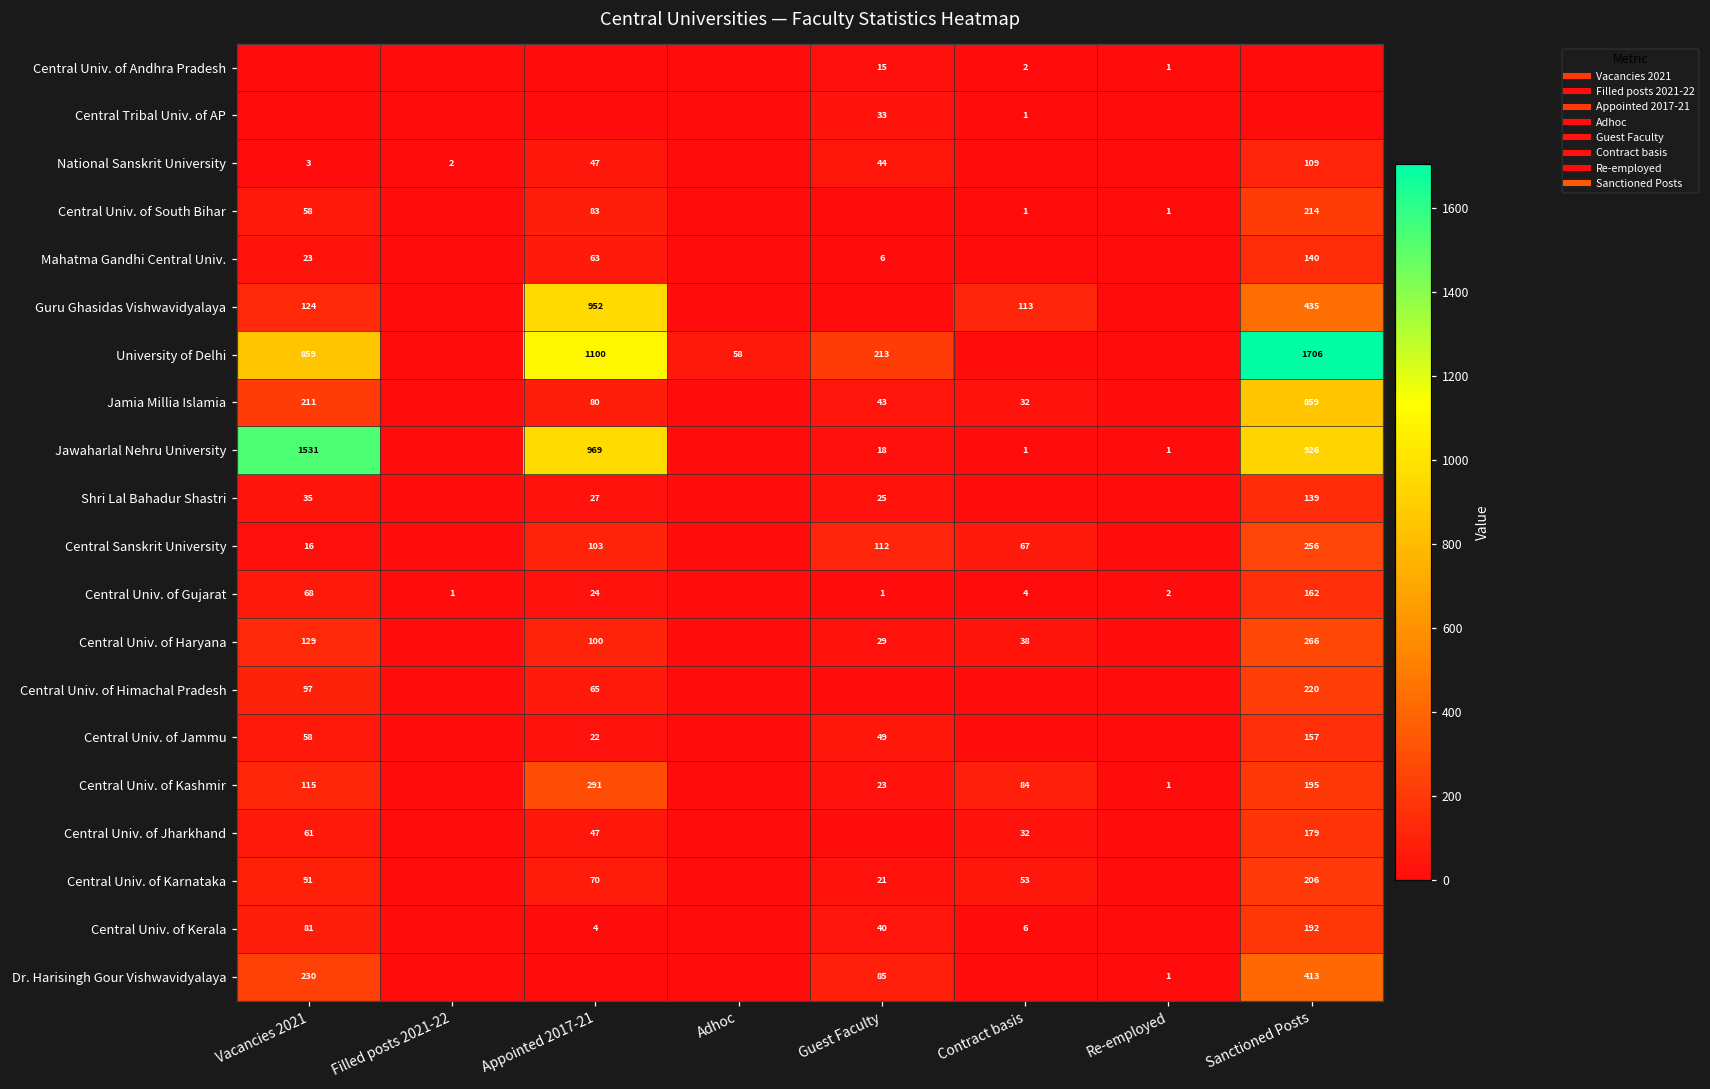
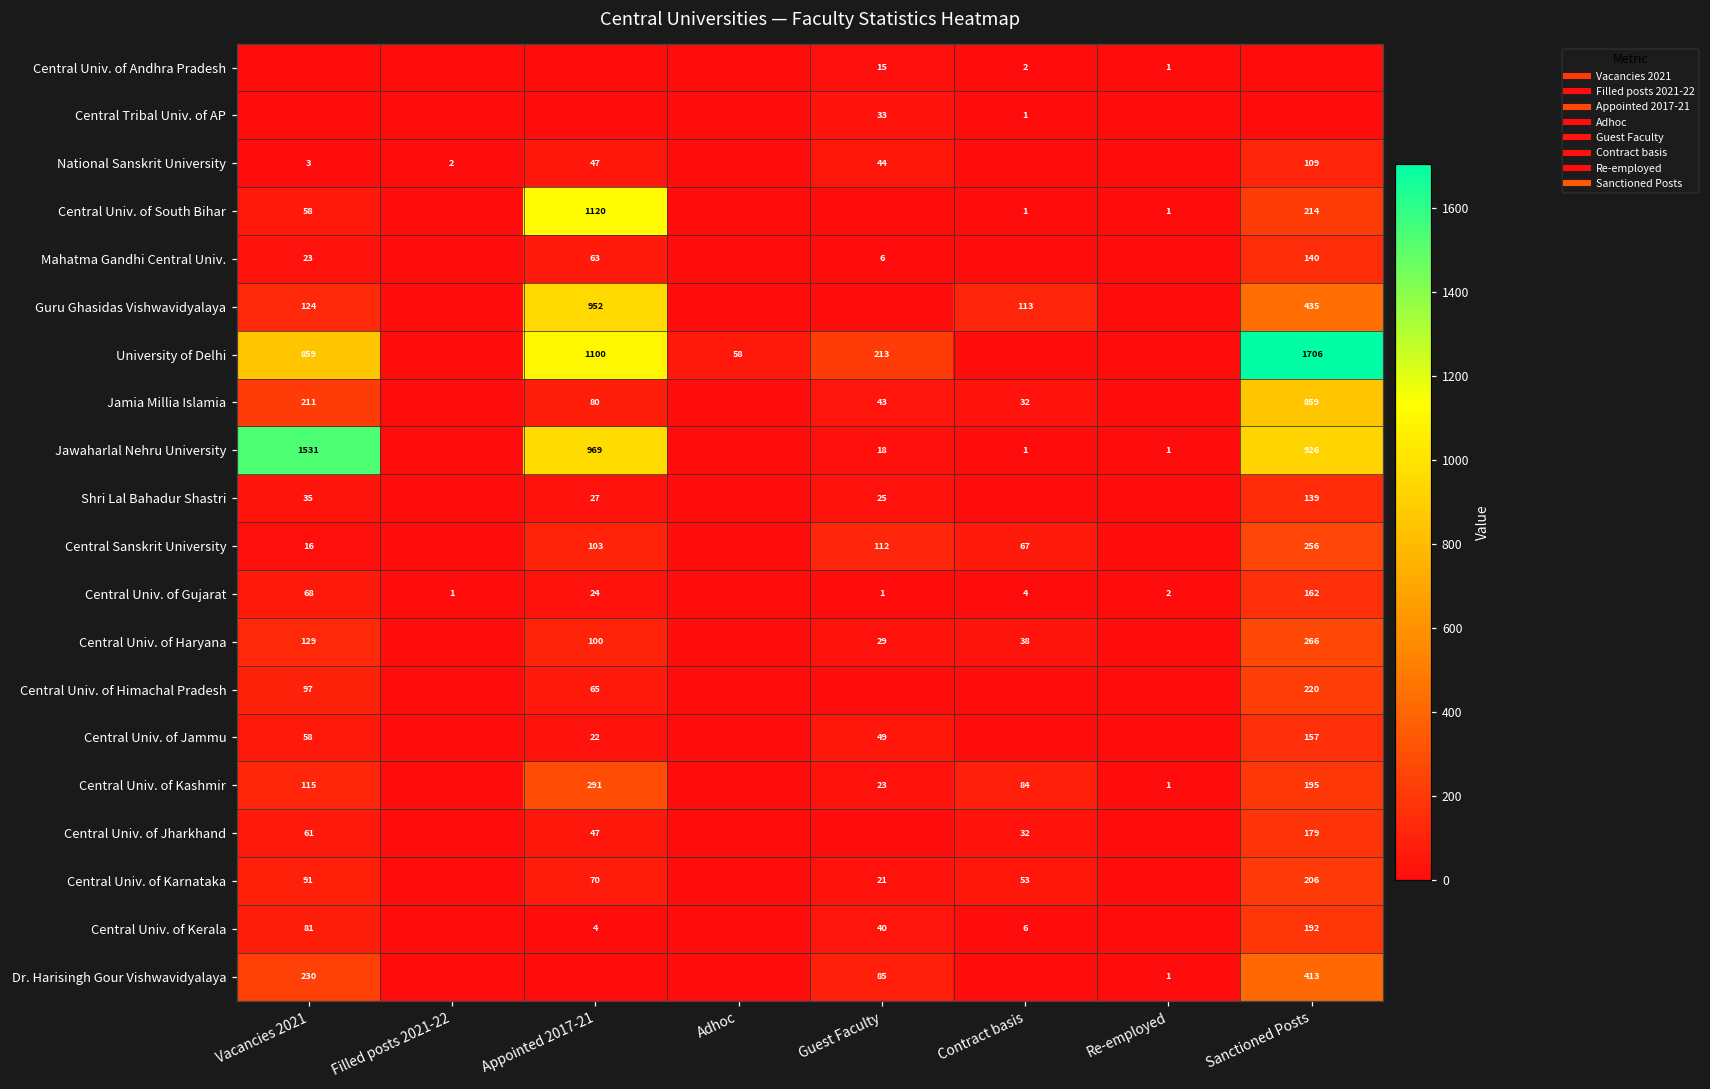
  {
    "Central Univ. of Andhra Pradesh": {
      "Guest Faculty": 15,
      "Contract basis": 2,
      "Re-employed": 1
    },
    "Central Tribal Univ. of AP": {
      "Guest Faculty": 33,
      "Contract basis": 1
    },
    "National Sanskrit University": {
      "Vacancies 2021": 3,
      "Filled posts 2021-22": 2,
      "Appointed 2017-21": 47,
      "Guest Faculty": 44,
      "Sanctioned Posts": 109
    },
    "Central Univ. of South Bihar": {
      "Vacancies 2021": 58,
-     "Appointed 2017-21": 83,
+     "Appointed 2017-21": 1120,
      "Contract basis": 1,
      "Re-employed": 1,
      "Sanctioned Posts": 214
    },
    "Mahatma Gandhi Central Univ.": {
      "Vacancies 2021": 23,
      "Appointed 2017-21": 63,
      "Guest Faculty": 6,
      "Sanctioned Posts": 140
    },
    "Guru Ghasidas Vishwavidyalaya": {
      "Vacancies 2021": 124,
      "Appointed 2017-21": 952,
      "Contract basis": 113,
      "Sanctioned Posts": 435
    },
    "University of Delhi": {
      "Vacancies 2021": 859,
      "Appointed 2017-21": 1100,
      "Adhoc": 58,
      "Guest Faculty": 213,
      "Sanctioned Posts": 1706
    },
    "Jamia Millia Islamia": {
      "Vacancies 2021": 211,
      "Appointed 2017-21": 80,
      "Guest Faculty": 43,
      "Contract basis": 32,
      "Sanctioned Posts": 859
    },
    "Jawaharlal Nehru University": {
      "Vacancies 2021": 1531,
      "Appointed 2017-21": 969,
      "Guest Faculty": 18,
      "Contract basis": 1,
      "Re-employed": 1,
      "Sanctioned Posts": 926
    },
    "Shri Lal Bahadur Shastri": {
      "Vacancies 2021": 35,
      "Appointed 2017-21": 27,
      "Guest Faculty": 25,
      "Sanctioned Posts": 139
    },
    "Central Sanskrit University": {
      "Vacancies 2021": 16,
      "Appointed 2017-21": 103,
      "Guest Faculty": 112,
      "Contract basis": 67,
      "Sanctioned Posts": 256
    },
    "Central Univ. of Gujarat": {
      "Vacancies 2021": 68,
      "Filled posts 2021-22": 1,
      "Appointed 2017-21": 24,
      "Guest Faculty": 1,
      "Contract basis": 4,
      "Re-employed": 2,
      "Sanctioned Posts": 162
    },
    "Central Univ. of Haryana": {
      "Vacancies 2021": 129,
      "Appointed 2017-21": 100,
      "Guest Faculty": 29,
      "Contract basis": 38,
      "Sanctioned Posts": 266
    },
    "Central Univ. of Himachal Pradesh": {
      "Vacancies 2021": 97,
      "Appointed 2017-21": 65,
      "Sanctioned Posts": 220
    },
    "Central Univ. of Jammu": {
      "Vacancies 2021": 58,
      "Appointed 2017-21": 22,
      "Guest Faculty": 49,
      "Sanctioned Posts": 157
    },
    "Central Univ. of Kashmir": {
      "Vacancies 2021": 115,
      "Appointed 2017-21": 291,
      "Guest Faculty": 23,
      "Contract basis": 84,
      "Re-employed": 1,
      "Sanctioned Posts": 195
    },
    "Central Univ. of Jharkhand": {
      "Vacancies 2021": 61,
      "Appointed 2017-21": 47,
      "Contract basis": 32,
      "Sanctioned Posts": 179
    },
    "Central Univ. of Karnataka": {
      "Vacancies 2021": 91,
      "Appointed 2017-21": 70,
      "Guest Faculty": 21,
      "Contract basis": 53,
      "Sanctioned Posts": 206
    },
    "Central Univ. of Kerala": {
      "Vacancies 2021": 81,
      "Appointed 2017-21": 4,
      "Guest Faculty": 40,
      "Contract basis": 6,
      "Sanctioned Posts": 192
    },
    "Dr. Harisingh Gour Vishwavidyalaya": {
      "Vacancies 2021": 230,
      "Guest Faculty": 85,
      "Re-employed": 1,
      "Sanctioned Posts": 413
    }
  }
